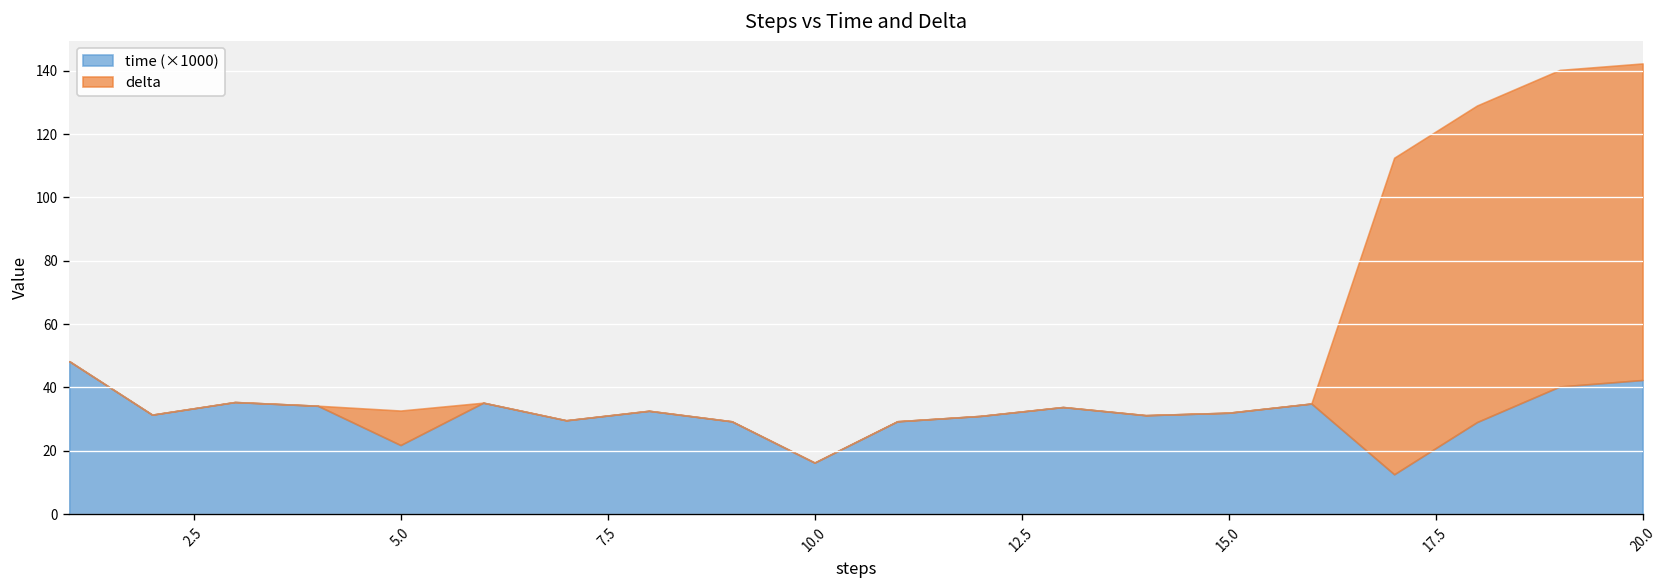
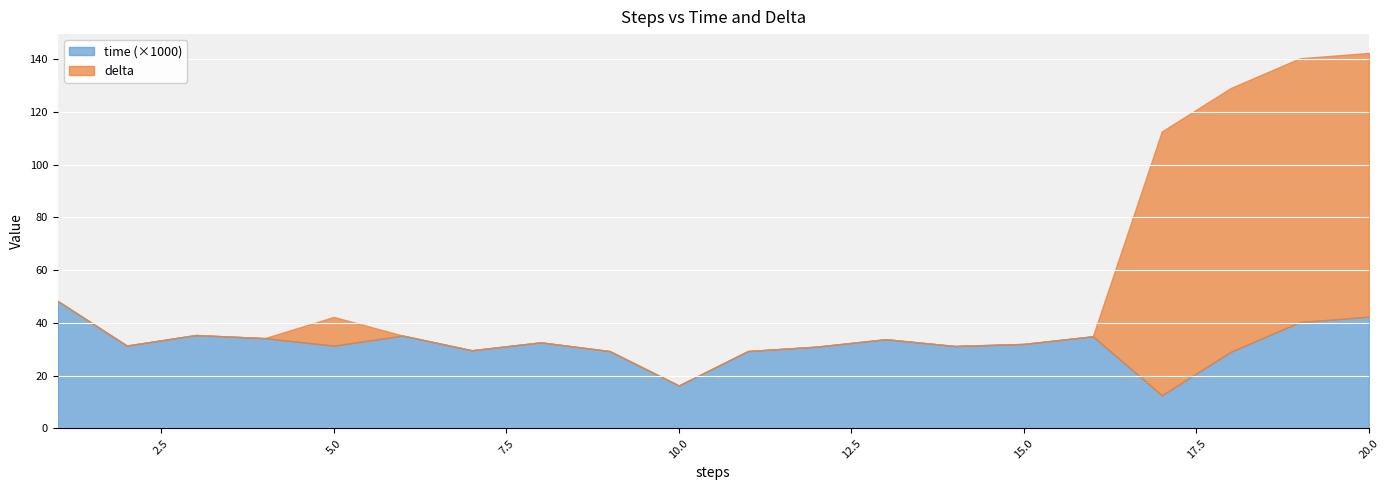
  {
    "time (×1000)": {
-     "5.0": 22,
+     "5.0": 31,
      "20.0": 42
    },
    "delta": {
      "5.0": 11,
      "20.0": 100
    }
  }
